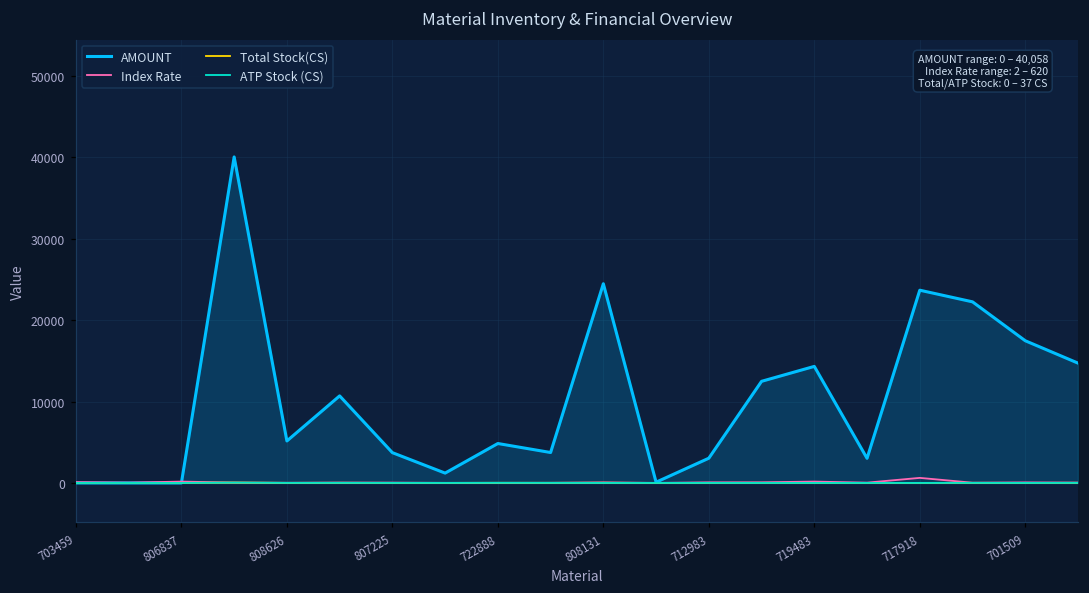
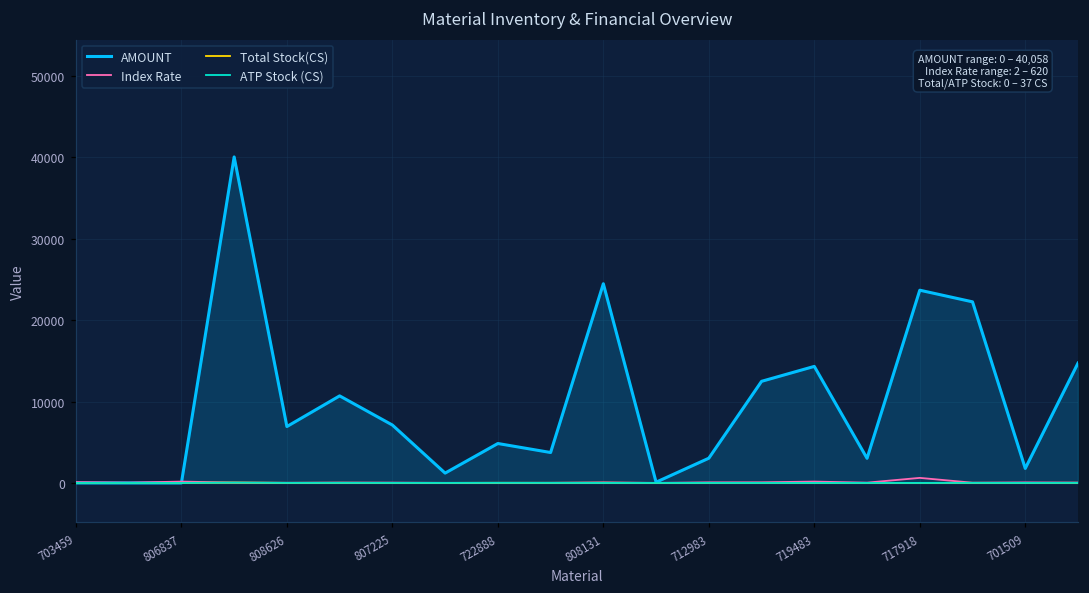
  {
    "AMOUNT": {
-     "808626": 5000,
-     "807225": 4000,
+     "808626": 7000,
+     "807225": 7000,
      "722888": 5000,
      "808131": 24000,
      "712983": 3000,
      "719483": 14000,
      "717918": 24000,
-     "701509": 17000
+     "701509": 2000
    },
    "Index Rate": {
      "717918": 1000
    },
    "ATP Stock (CS)": {
      "717918": 0
    }
  }
